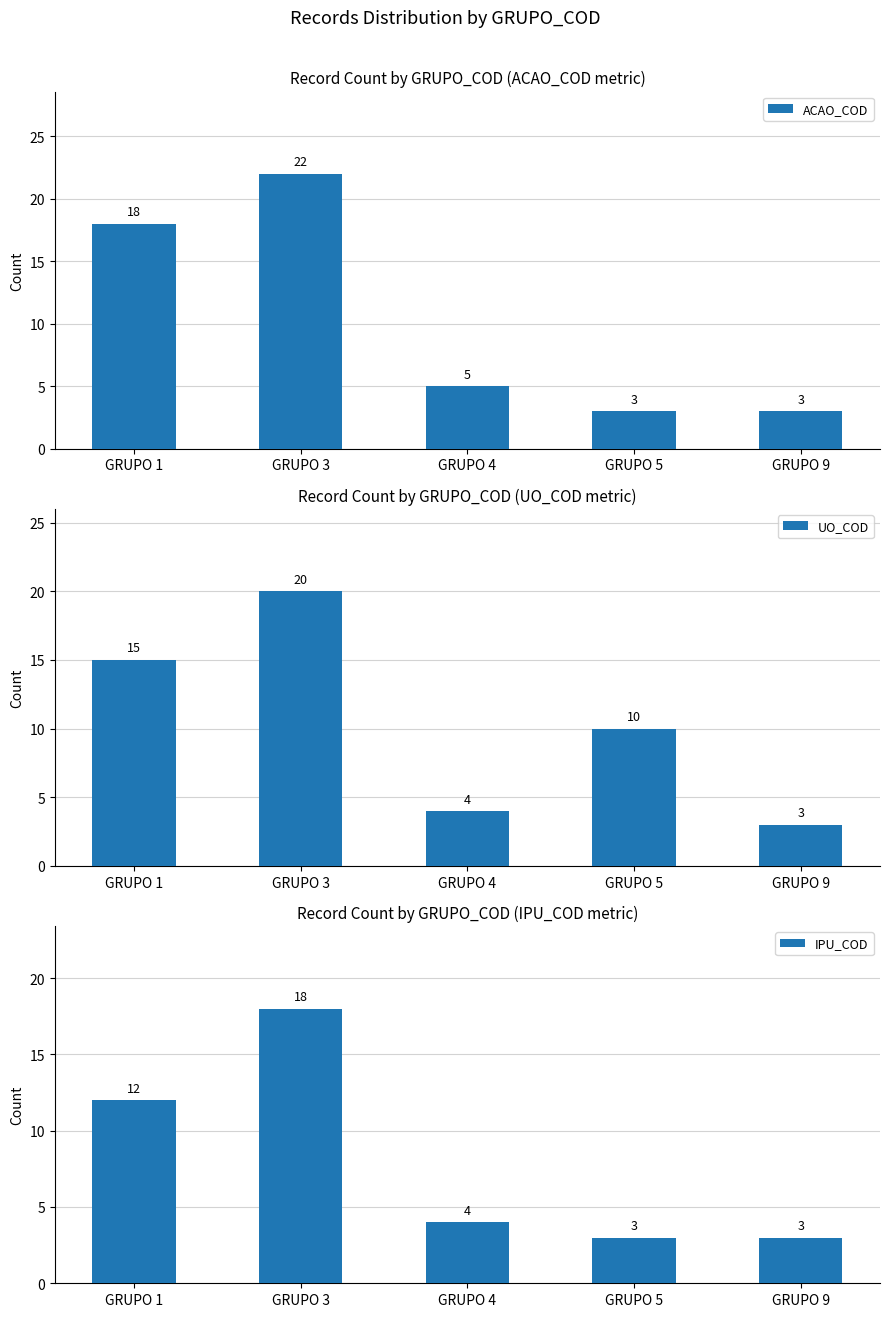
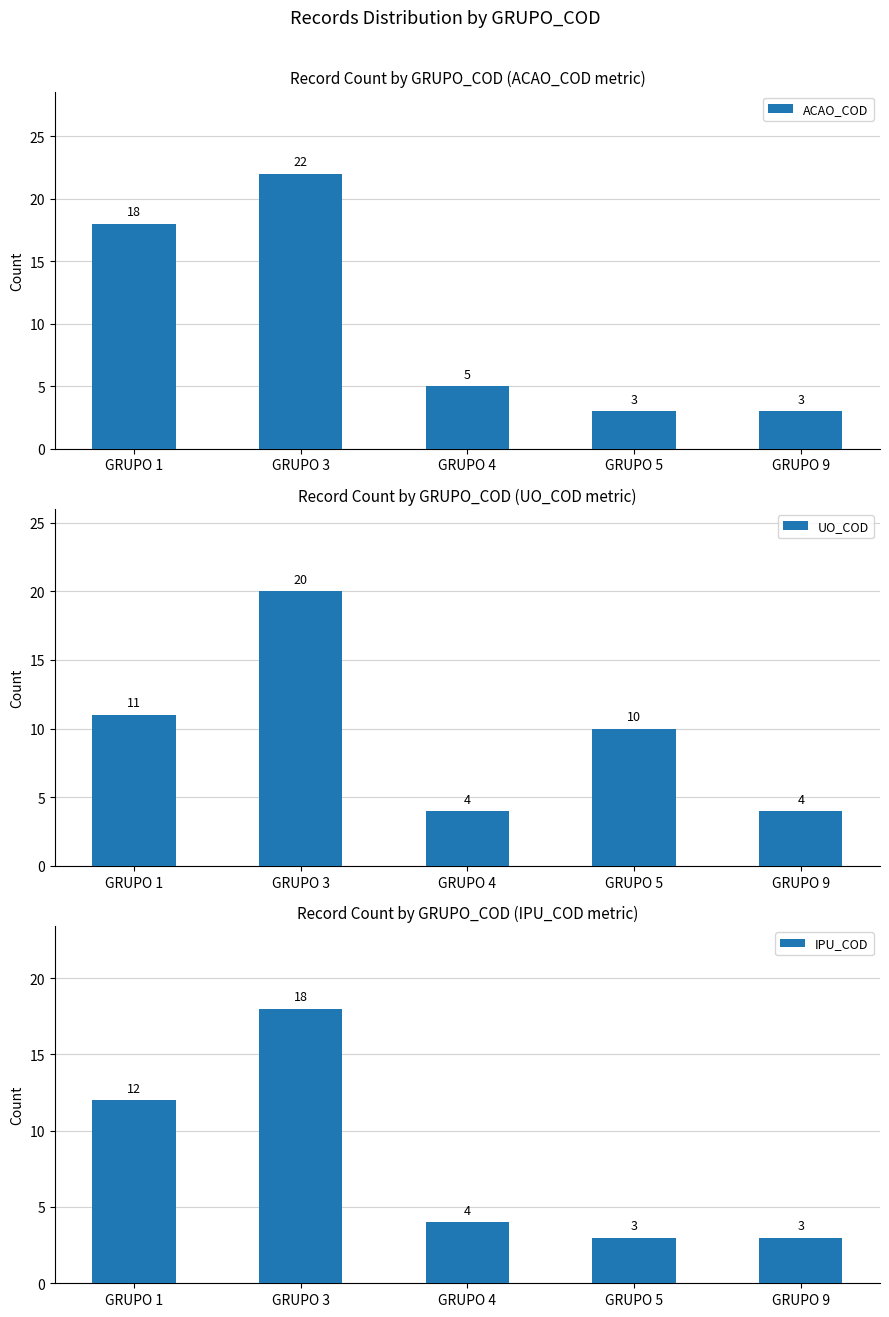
  {
    "Record Count by GRUPO_COD (ACAO_COD metric)": {
      "GRUPO 1": 18,
      "GRUPO 3": 22,
      "GRUPO 4": 5,
      "GRUPO 5": 3,
      "GRUPO 9": 3
    },
    "Record Count by GRUPO_COD (UO_COD metric)": {
-     "GRUPO 1": 15,
+     "GRUPO 1": 11,
      "GRUPO 3": 20,
      "GRUPO 4": 4,
      "GRUPO 5": 10,
-     "GRUPO 9": 3
+     "GRUPO 9": 4
    },
    "Record Count by GRUPO_COD (IPU_COD metric)": {
      "GRUPO 1": 12,
      "GRUPO 3": 18,
      "GRUPO 4": 4,
      "GRUPO 5": 3,
      "GRUPO 9": 3
    }
  }
